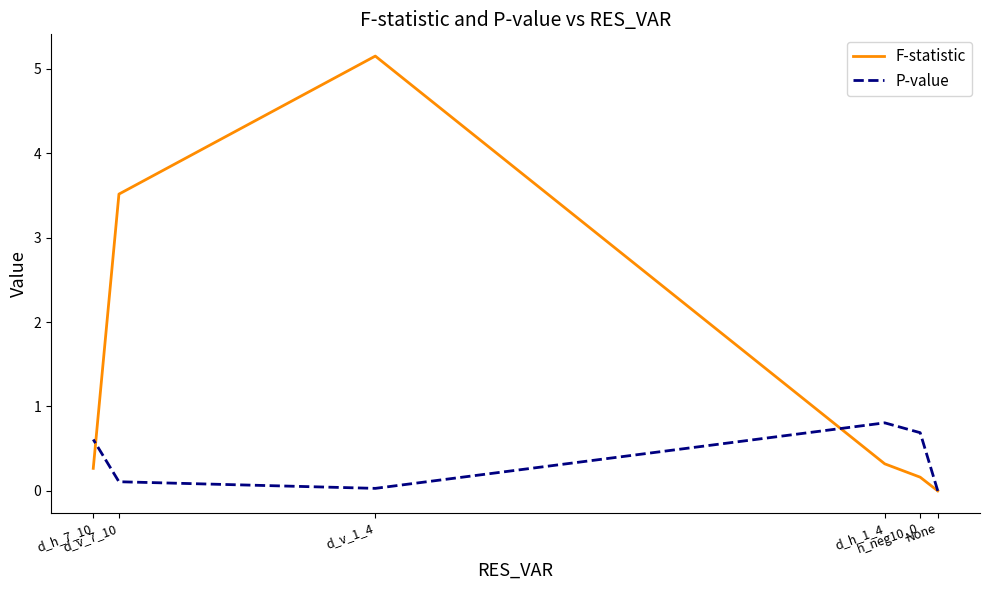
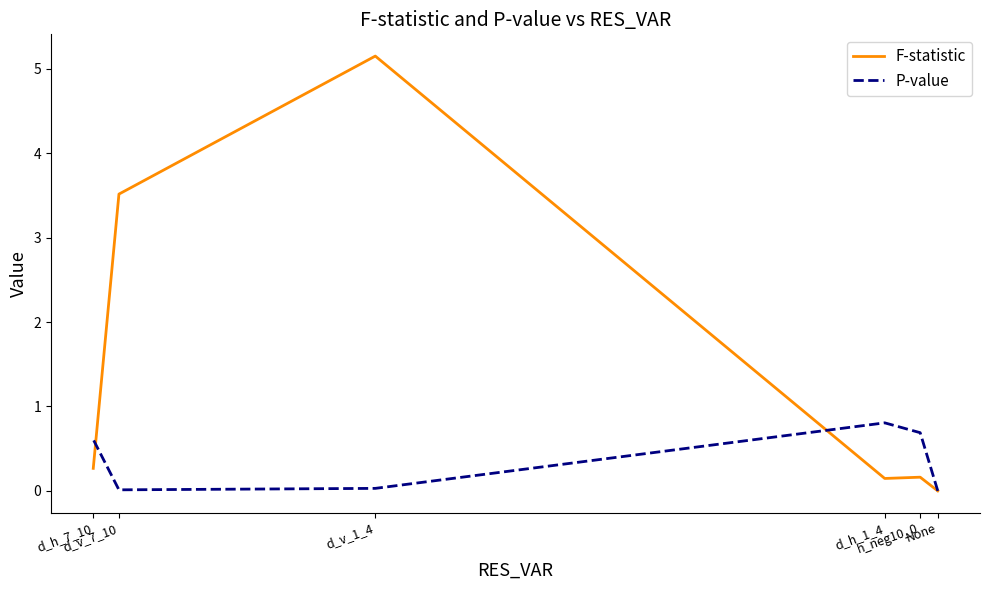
  {
    "F-statistic": {
      "d_h_7_10": 0.3,
      "d_v_7_10": 3.5,
      "d_v_1_4": 5.2,
-     "d_h_1_4": 0.3,
+     "d_h_1_4": 0.1,
      "h_neg10_0": 0.2
    },
    "P-value": {
      "d_h_7_10": 0.6,
-     "d_v_7_10": 0.1,
+     "d_v_7_10": 0.0,
      "d_v_1_4": 0.0,
      "d_h_1_4": 0.8,
      "h_neg10_0": 0.7
    }
  }
